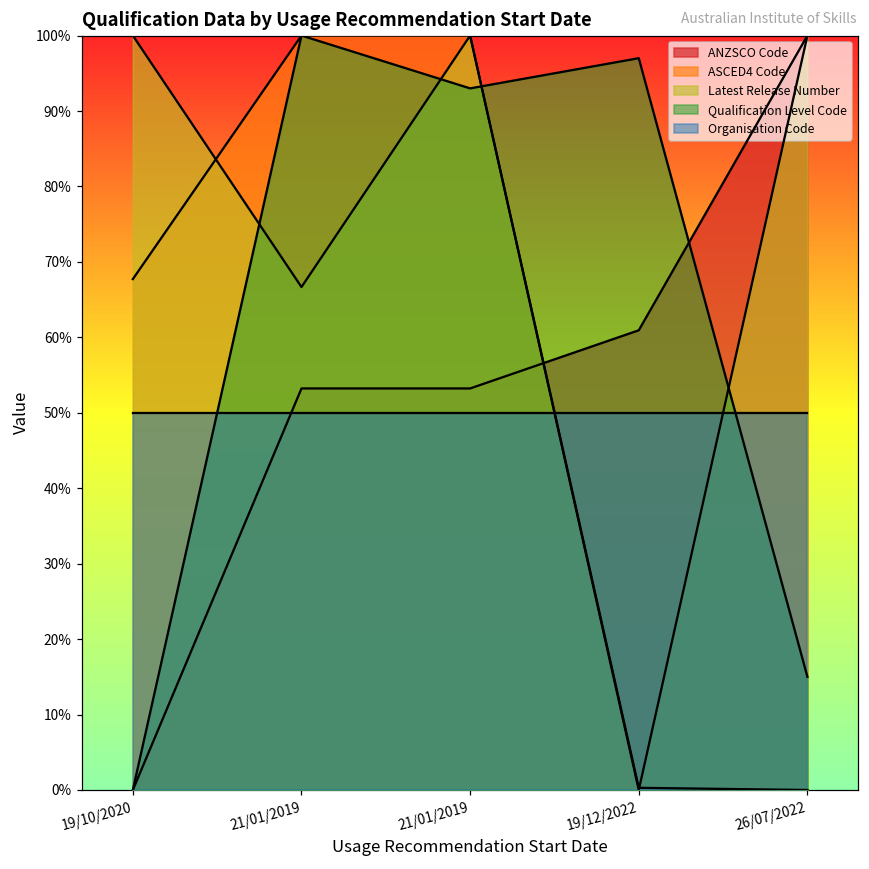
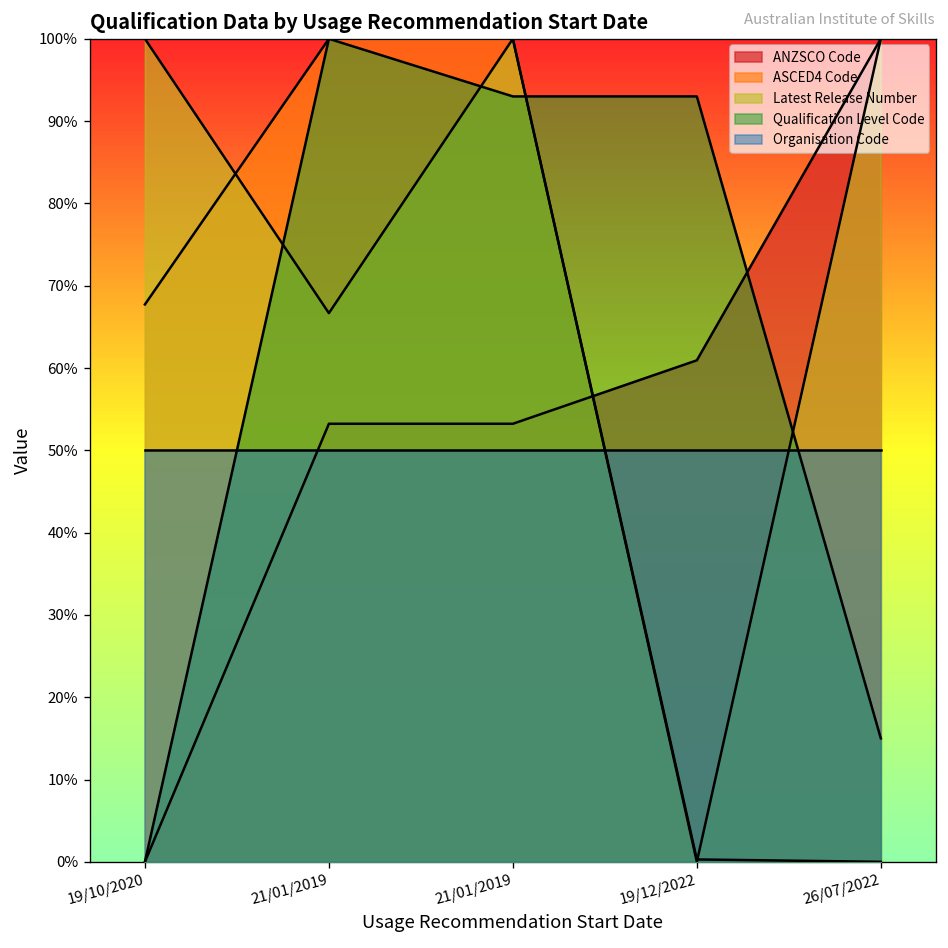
  {
    "ANZSCO Code": {
      "19/12/2022": "61%"
    },
    "ASCED4 Code": {
      "19/10/2020": "68%",
      "26/07/2022": "0%"
    },
    "Latest Release Number": {
      "19/10/2020": "100%"
    },
    "Qualification Level Code": {
-     "19/12/2022": "97%",
+     "19/12/2022": "93%",
      "26/07/2022": "15%"
    },
    "Organisation Code": {
      "19/10/2020": "50%",
      "19/12/2022": "50%",
      "26/07/2022": "50%"
    }
  }
